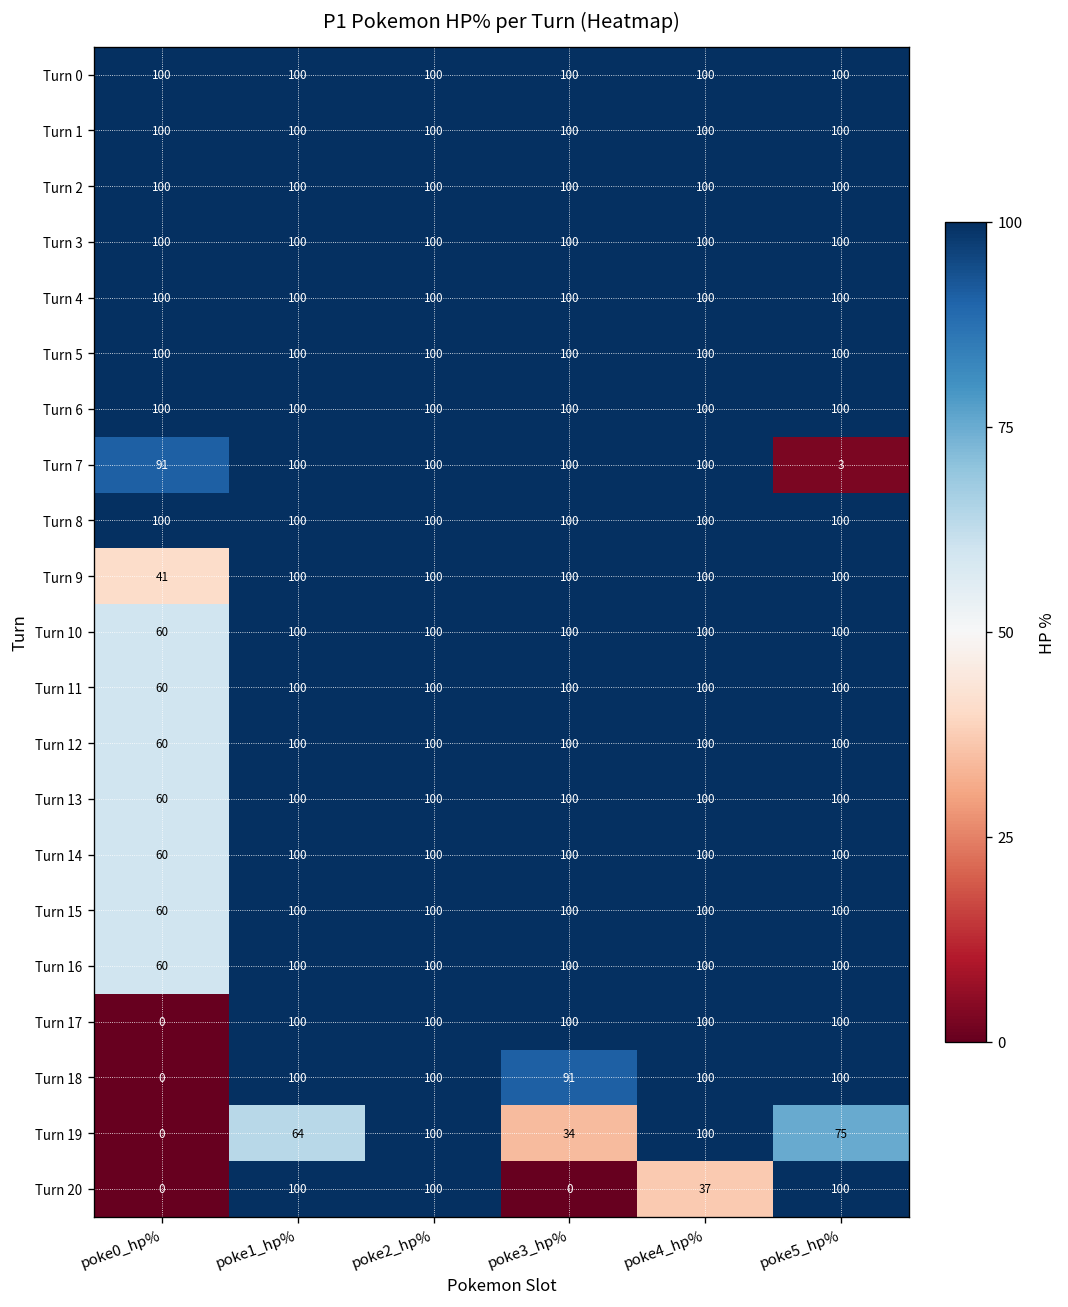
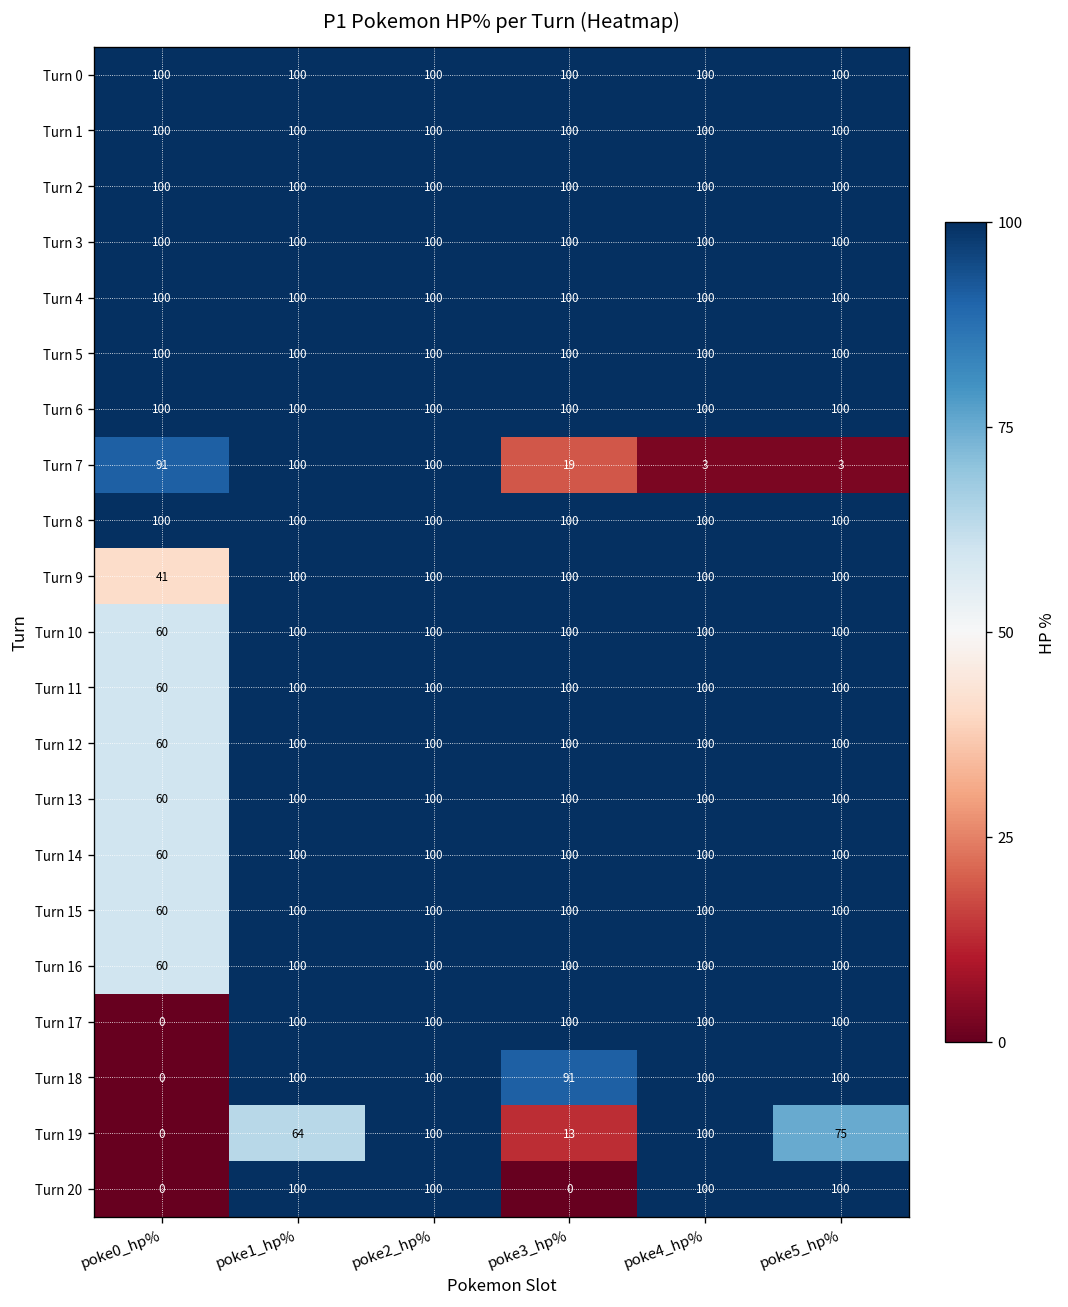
  {
    "Turn 0": {
      "poke0_hp%": 100,
      "poke1_hp%": 100,
      "poke2_hp%": 100,
      "poke3_hp%": 100,
      "poke4_hp%": 100,
      "poke5_hp%": 100
    },
    "Turn 1": {
      "poke0_hp%": 100,
      "poke1_hp%": 100,
      "poke2_hp%": 100,
      "poke3_hp%": 100,
      "poke4_hp%": 100,
      "poke5_hp%": 100
    },
    "Turn 2": {
      "poke0_hp%": 100,
      "poke1_hp%": 100,
      "poke2_hp%": 100,
      "poke3_hp%": 100,
      "poke4_hp%": 100,
      "poke5_hp%": 100
    },
    "Turn 3": {
      "poke0_hp%": 100,
      "poke1_hp%": 100,
      "poke2_hp%": 100,
      "poke3_hp%": 100,
      "poke4_hp%": 100,
      "poke5_hp%": 100
    },
    "Turn 4": {
      "poke0_hp%": 100,
      "poke1_hp%": 100,
      "poke2_hp%": 100,
      "poke3_hp%": 100,
      "poke4_hp%": 100,
      "poke5_hp%": 100
    },
    "Turn 5": {
      "poke0_hp%": 100,
      "poke1_hp%": 100,
      "poke2_hp%": 100,
      "poke3_hp%": 100,
      "poke4_hp%": 100,
      "poke5_hp%": 100
    },
    "Turn 6": {
      "poke0_hp%": 100,
      "poke1_hp%": 100,
      "poke2_hp%": 100,
      "poke3_hp%": 100,
      "poke4_hp%": 100,
      "poke5_hp%": 100
    },
    "Turn 7": {
      "poke0_hp%": 91,
      "poke1_hp%": 100,
      "poke2_hp%": 100,
-     "poke3_hp%": 100,
-     "poke4_hp%": 100,
+     "poke3_hp%": 19,
+     "poke4_hp%": 3,
      "poke5_hp%": 3
    },
    "Turn 8": {
      "poke0_hp%": 100,
      "poke1_hp%": 100,
      "poke2_hp%": 100,
      "poke3_hp%": 100,
      "poke4_hp%": 100,
      "poke5_hp%": 100
    },
    "Turn 9": {
      "poke0_hp%": 41,
      "poke1_hp%": 100,
      "poke2_hp%": 100,
      "poke3_hp%": 100,
      "poke4_hp%": 100,
      "poke5_hp%": 100
    },
    "Turn 10": {
      "poke0_hp%": 60,
      "poke1_hp%": 100,
      "poke2_hp%": 100,
      "poke3_hp%": 100,
      "poke4_hp%": 100,
      "poke5_hp%": 100
    },
    "Turn 11": {
      "poke0_hp%": 60,
      "poke1_hp%": 100,
      "poke2_hp%": 100,
      "poke3_hp%": 100,
      "poke4_hp%": 100,
      "poke5_hp%": 100
    },
    "Turn 12": {
      "poke0_hp%": 60,
      "poke1_hp%": 100,
      "poke2_hp%": 100,
      "poke3_hp%": 100,
      "poke4_hp%": 100,
      "poke5_hp%": 100
    },
    "Turn 13": {
      "poke0_hp%": 60,
      "poke1_hp%": 100,
      "poke2_hp%": 100,
      "poke3_hp%": 100,
      "poke4_hp%": 100,
      "poke5_hp%": 100
    },
    "Turn 14": {
      "poke0_hp%": 60,
      "poke1_hp%": 100,
      "poke2_hp%": 100,
      "poke3_hp%": 100,
      "poke4_hp%": 100,
      "poke5_hp%": 100
    },
    "Turn 15": {
      "poke0_hp%": 60,
      "poke1_hp%": 100,
      "poke2_hp%": 100,
      "poke3_hp%": 100,
      "poke4_hp%": 100,
      "poke5_hp%": 100
    },
    "Turn 16": {
      "poke0_hp%": 60,
      "poke1_hp%": 100,
      "poke2_hp%": 100,
      "poke3_hp%": 100,
      "poke4_hp%": 100,
      "poke5_hp%": 100
    },
    "Turn 17": {
      "poke0_hp%": 0,
      "poke1_hp%": 100,
      "poke2_hp%": 100,
      "poke3_hp%": 100,
      "poke4_hp%": 100,
      "poke5_hp%": 100
    },
    "Turn 18": {
      "poke0_hp%": 0,
      "poke1_hp%": 100,
      "poke2_hp%": 100,
      "poke3_hp%": 91,
      "poke4_hp%": 100,
      "poke5_hp%": 100
    },
    "Turn 19": {
      "poke0_hp%": 0,
      "poke1_hp%": 64,
      "poke2_hp%": 100,
-     "poke3_hp%": 34,
+     "poke3_hp%": 13,
      "poke4_hp%": 100,
      "poke5_hp%": 75
    },
    "Turn 20": {
      "poke0_hp%": 0,
      "poke1_hp%": 100,
      "poke2_hp%": 100,
      "poke3_hp%": 0,
-     "poke4_hp%": 37,
+     "poke4_hp%": 100,
      "poke5_hp%": 100
    }
  }
